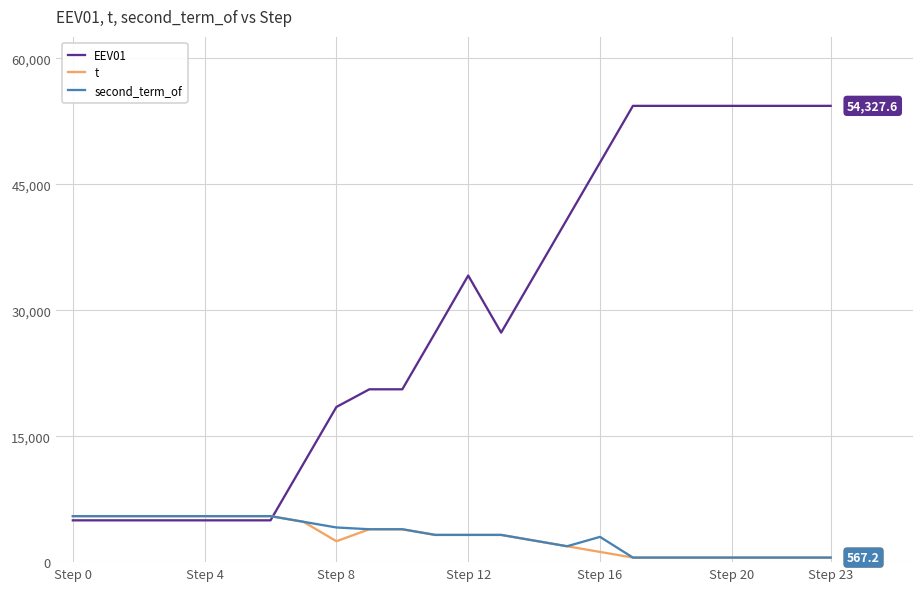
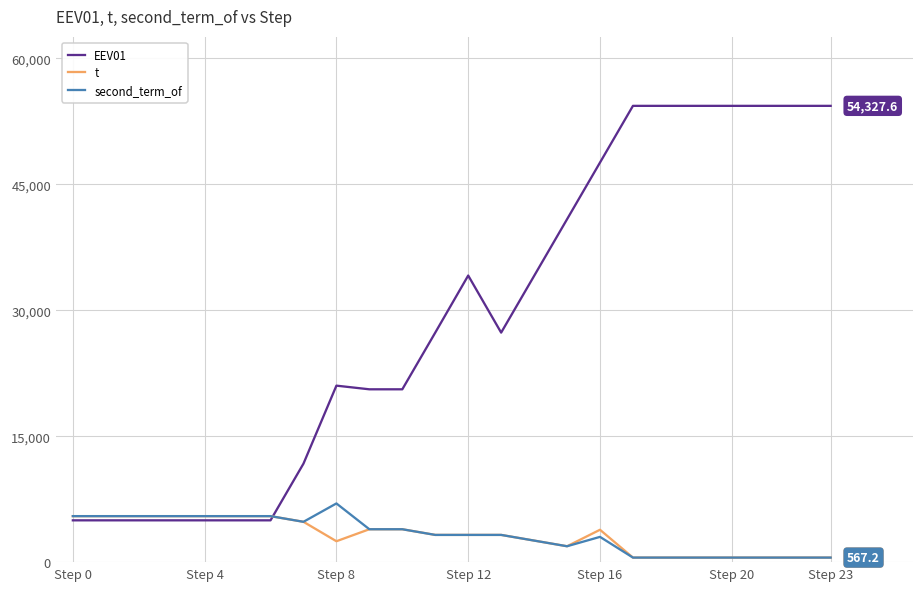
  {
    "EEV01": {
      "Step 0": "5,000",
      "Step 4": "5,000",
-     "Step 8": "18,000",
+     "Step 8": "21,000",
      "Step 12": "34,000",
      "Step 16": "48,000",
      "Step 20": "54,000"
    },
    "t": {
      "Step 8": "3,000",
-     "Step 16": "1,000"
+     "Step 16": "4,000"
    },
    "second_term_of": {
-     "Step 8": "4,000",
+     "Step 8": "7,000",
      "Step 16": "3,000"
    }
  }
